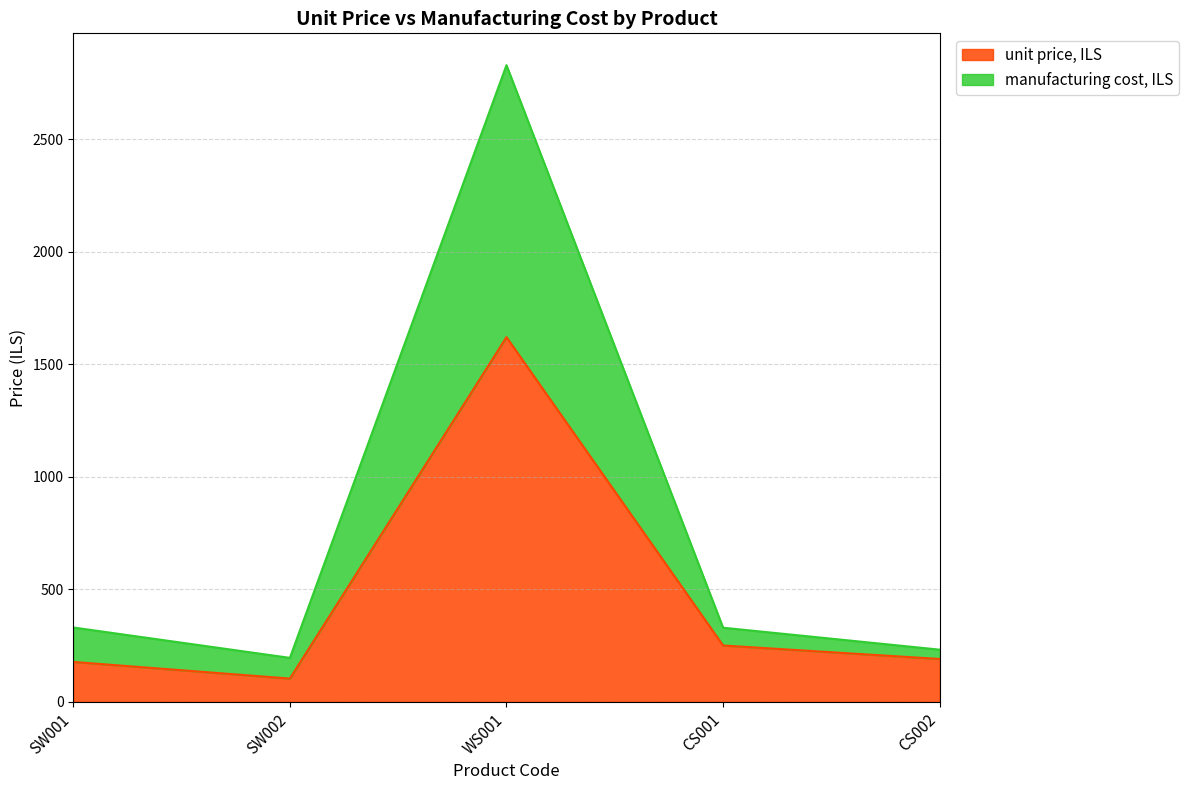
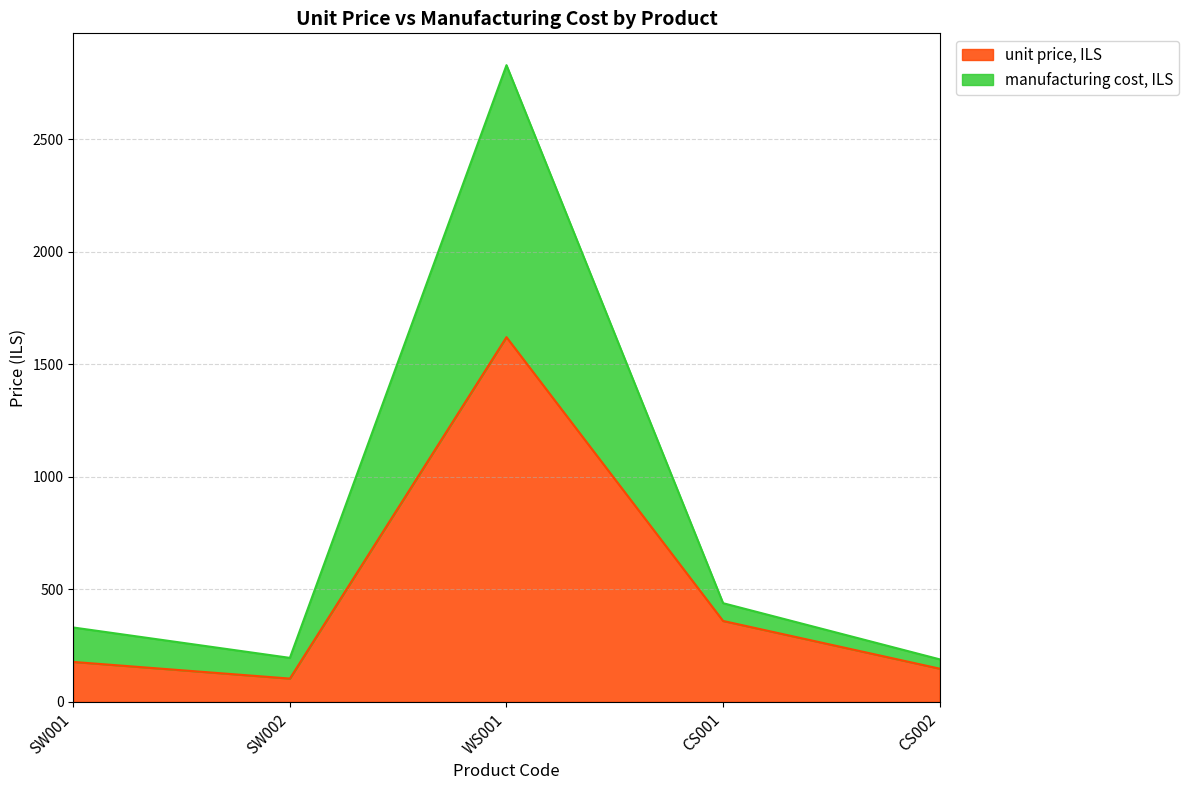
  {
    "unit price, ILS": {
      "SW001": 180,
      "SW002": 100,
      "WS001": 1620,
-     "CS001": 250,
-     "CS002": 190
+     "CS001": 360,
+     "CS002": 150
    },
    "manufacturing cost, ILS": {
      "SW001": 150,
      "SW002": 90,
      "WS001": 1210,
      "CS001": 80,
      "CS002": 40
    }
  }
